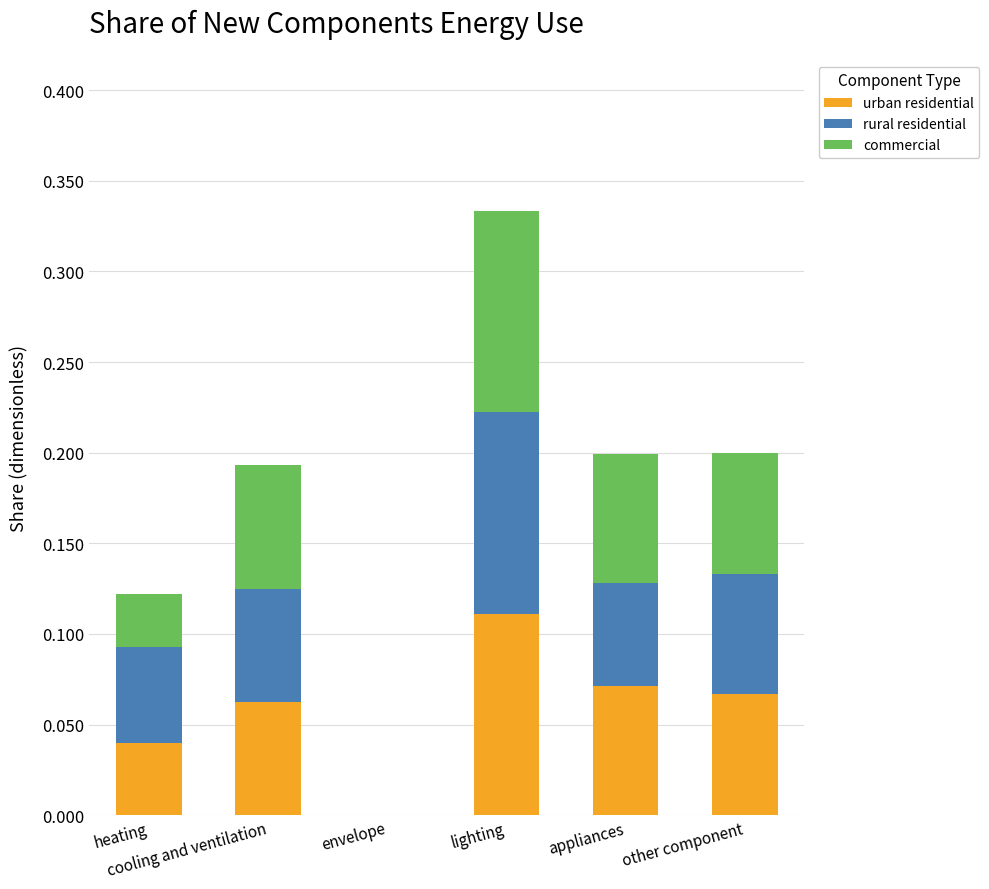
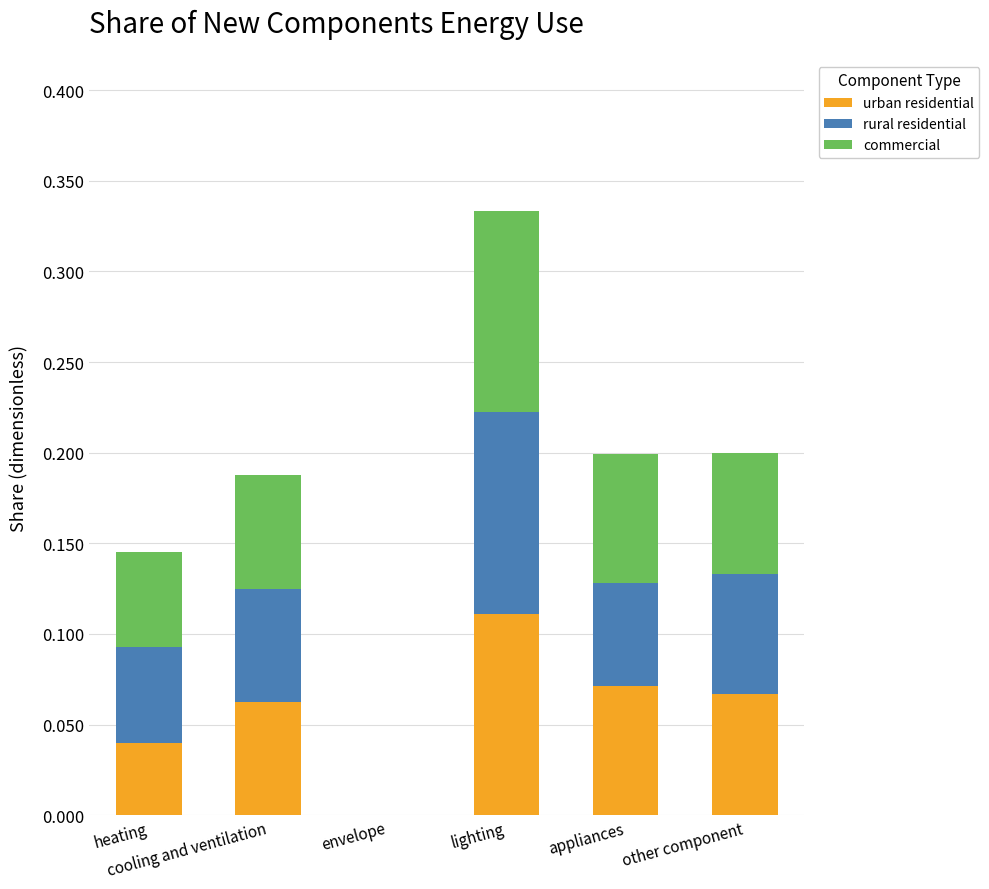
  {
    "urban residential": {
      "heating": 0.040,
      "cooling and ventilation": 0.063,
      "envelope": 0.000,
      "lighting": 0.111,
      "appliances": 0.071,
      "other component": 0.067
    },
    "rural residential": {
      "heating": 0.053,
      "cooling and ventilation": 0.063,
      "envelope": 0.000,
      "lighting": 0.111,
      "appliances": 0.056,
      "other component": 0.067
    },
    "commercial": {
-     "heating": 0.030,
-     "cooling and ventilation": 0.068,
+     "heating": 0.053,
+     "cooling and ventilation": 0.063,
      "envelope": 0.000,
      "lighting": 0.111,
      "appliances": 0.071,
      "other component": 0.067
    }
  }
